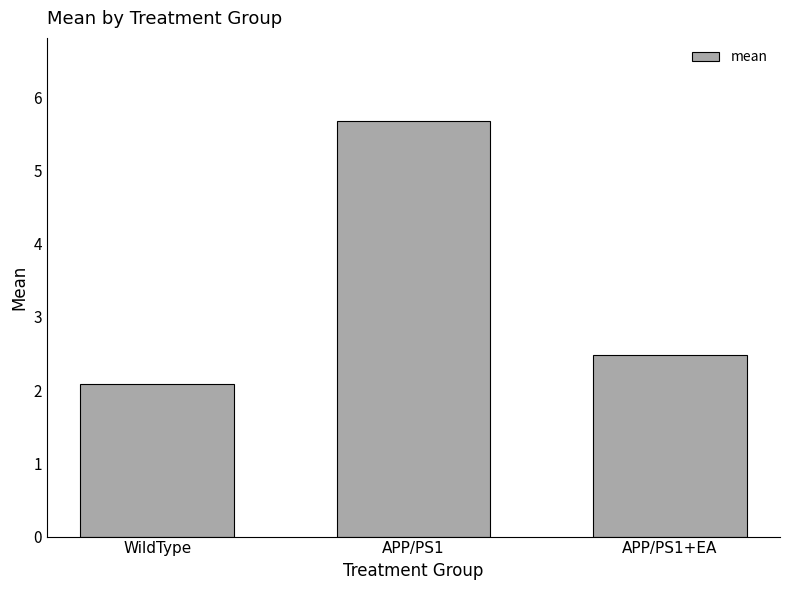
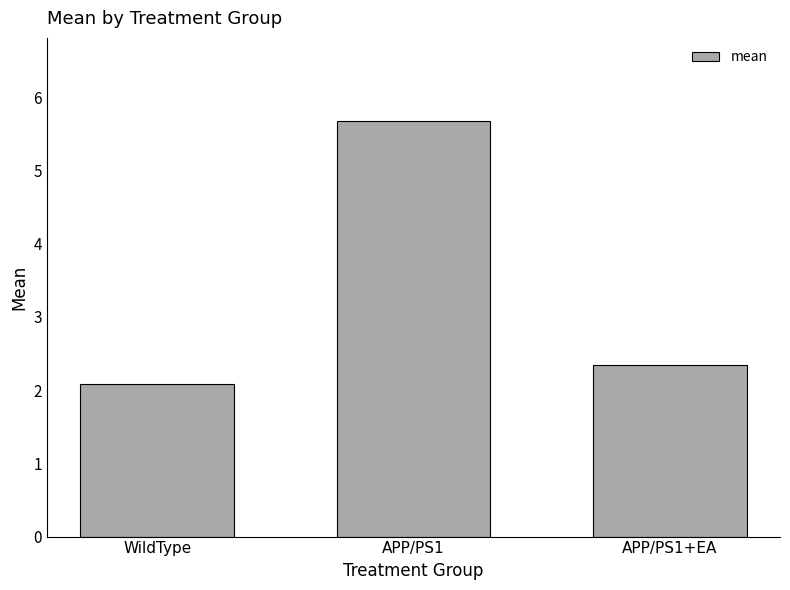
  {
    "WildType": 2.1,
    "APP/PS1": 5.7,
-   "APP/PS1+EA": 2.5
+   "APP/PS1+EA": 2.3
  }
